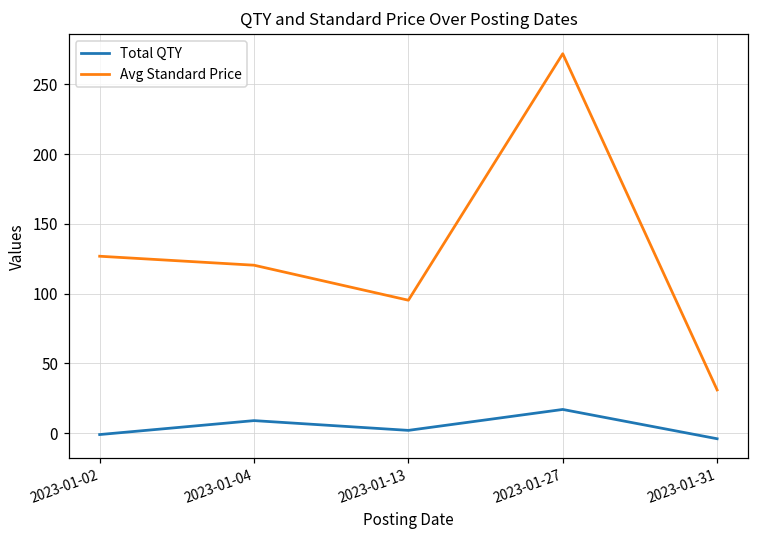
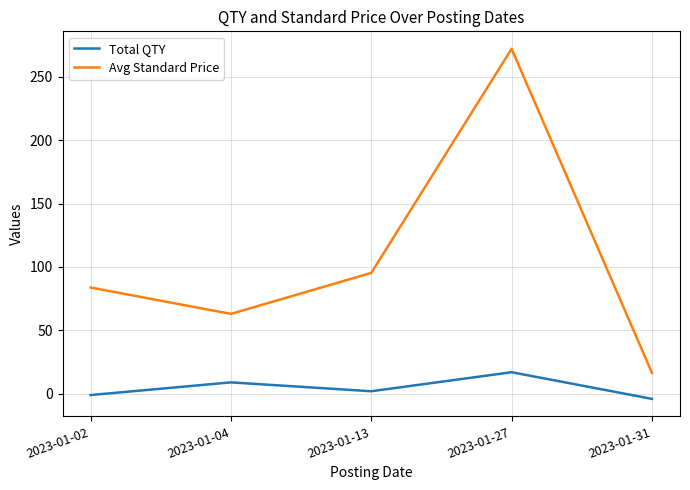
  {
    "Total QTY": {
      "2023-01-02": -1,
      "2023-01-04": 9,
      "2023-01-13": 2,
      "2023-01-27": 17,
      "2023-01-31": -4
    },
    "Avg Standard Price": {
-     "2023-01-02": 127,
-     "2023-01-04": 120,
+     "2023-01-02": 84,
+     "2023-01-04": 63,
      "2023-01-13": 95,
      "2023-01-27": 272,
-     "2023-01-31": 31
+     "2023-01-31": 17
    }
  }
